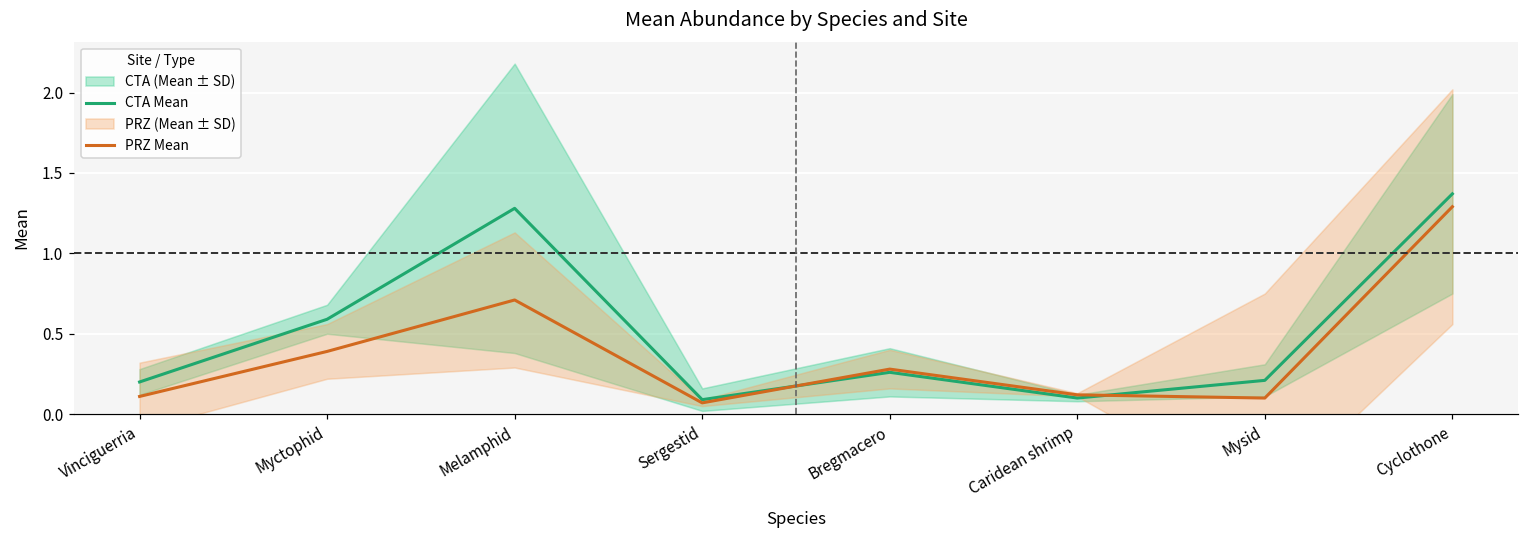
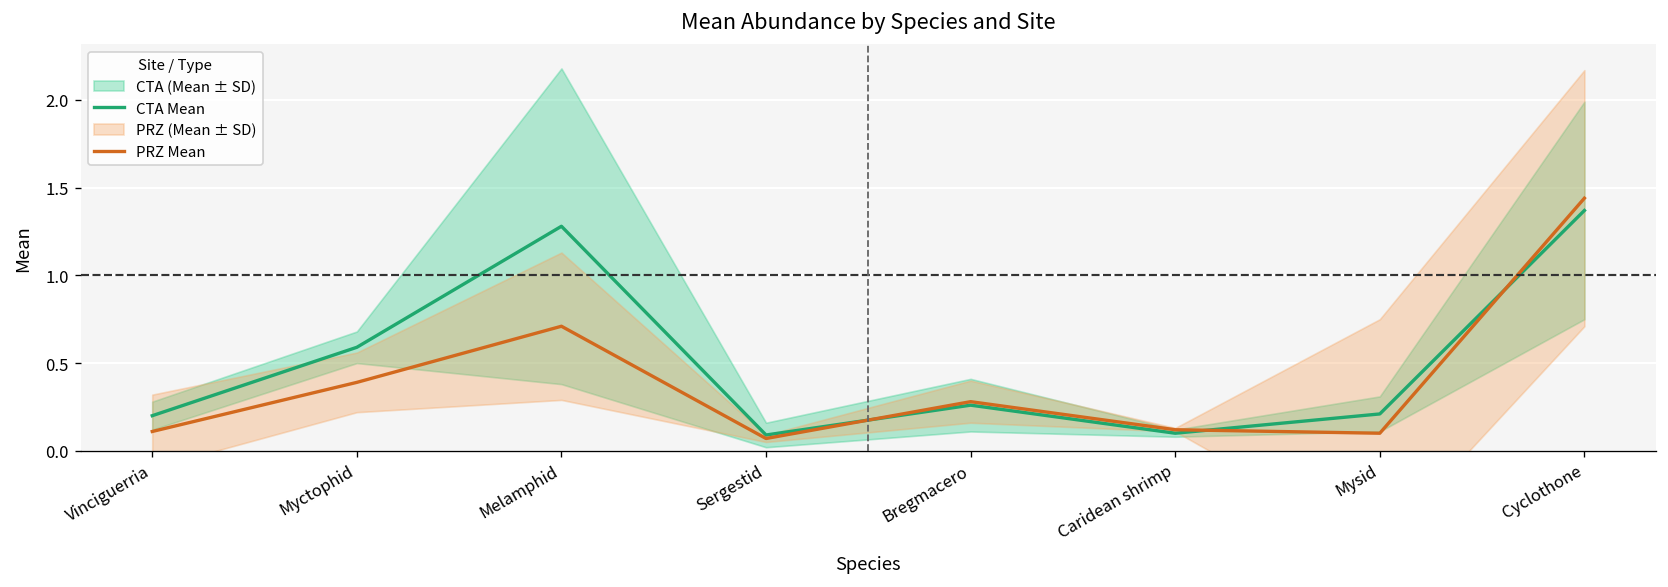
  {
    "PRZ Mean": {
      "Vinciguerria": 0.11,
      "Myctophid": 0.39,
      "Melamphid": 0.71,
      "Sergestid": 0.07,
      "Bregmacero": 0.28,
      "Mysid": 0.10,
-     "Cyclothone": 1.29
+     "Cyclothone": 1.44
    }
  }
